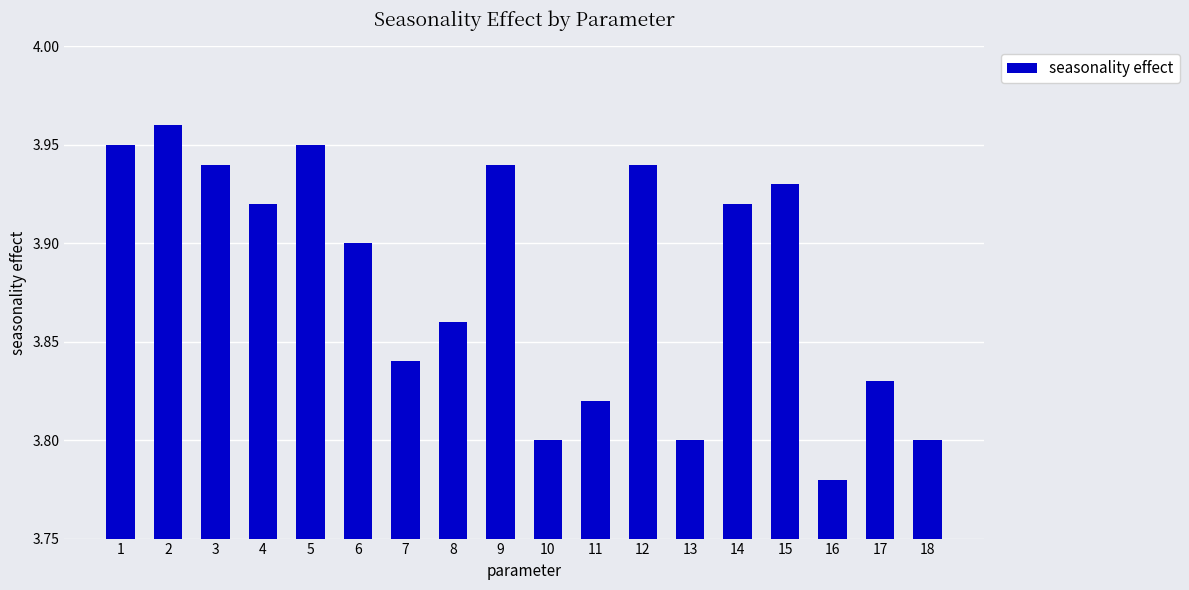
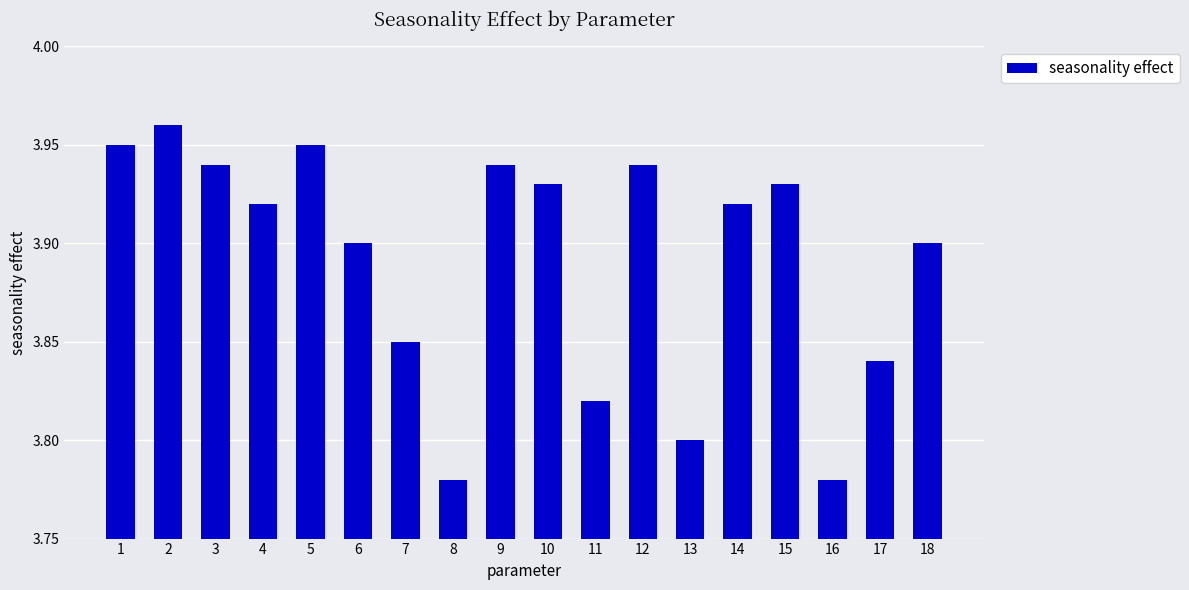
  {
    "1": 3.95,
    "2": 3.96,
    "3": 3.94,
    "4": 3.92,
    "5": 3.95,
    "6": 3.90,
-   "7": 3.84,
-   "8": 3.86,
+   "7": 3.85,
+   "8": 3.78,
    "9": 3.94,
-   "10": 3.80,
+   "10": 3.93,
    "11": 3.82,
    "12": 3.94,
    "13": 3.80,
    "14": 3.92,
    "15": 3.93,
    "16": 3.78,
-   "17": 3.83,
-   "18": 3.8
+   "17": 3.84,
+   "18": 3.9
  }
